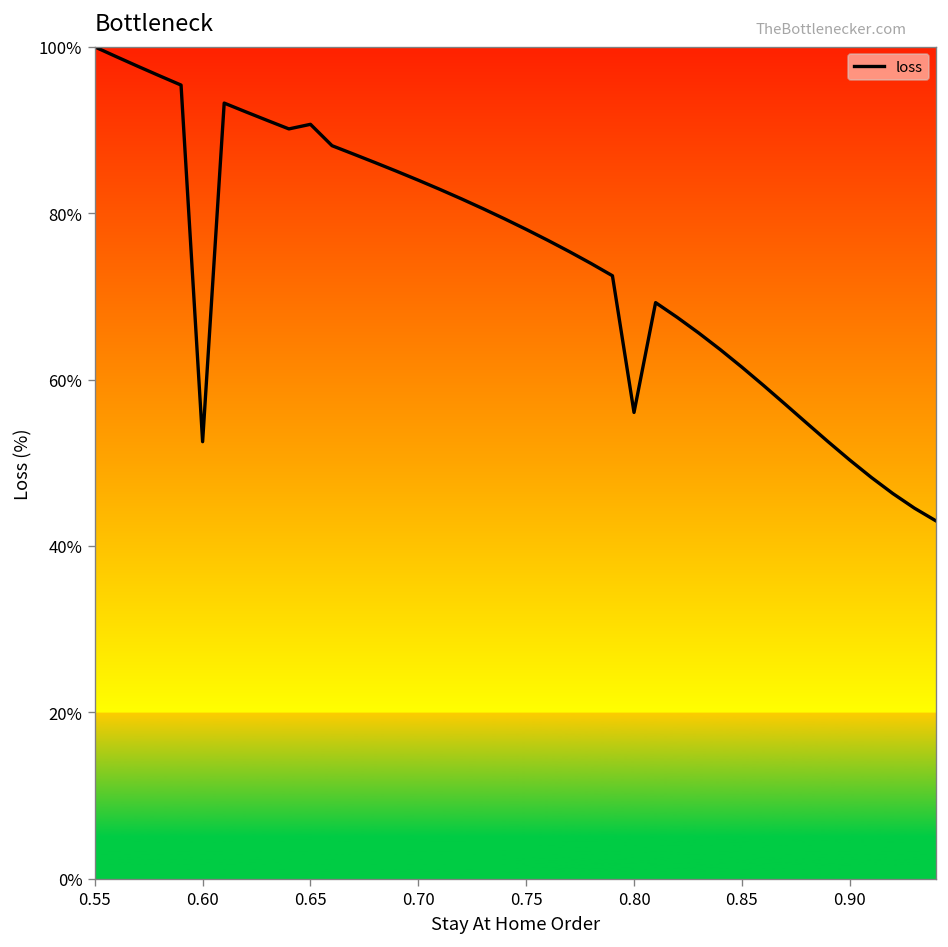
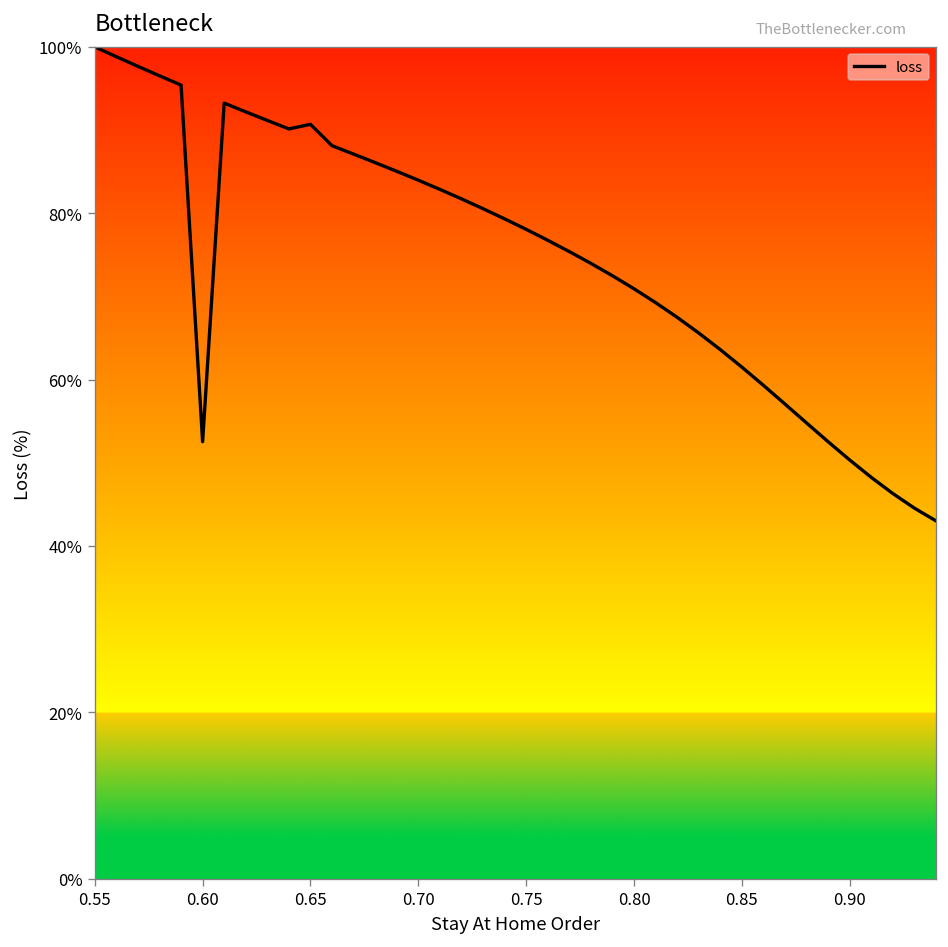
  {
    "0.55": "100%",
    "0.60": "53%",
    "0.65": "91%",
    "0.70": "84%",
    "0.75": "78%",
-   "0.80": "56%",
+   "0.80": "71%",
    "0.85": "61%",
    "0.90": "50%"
  }
